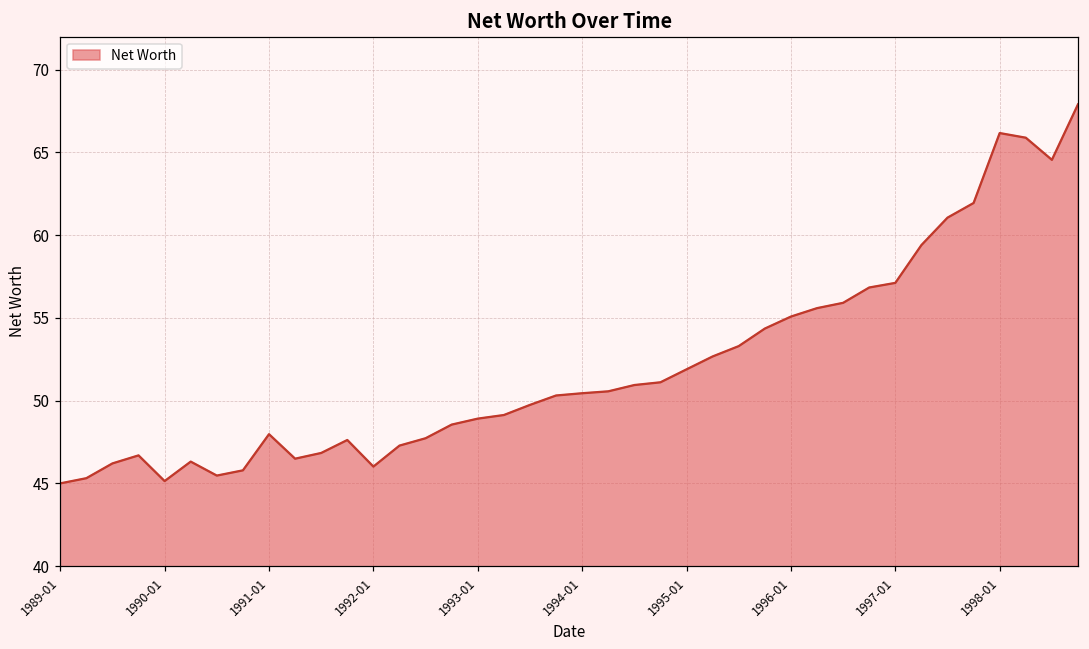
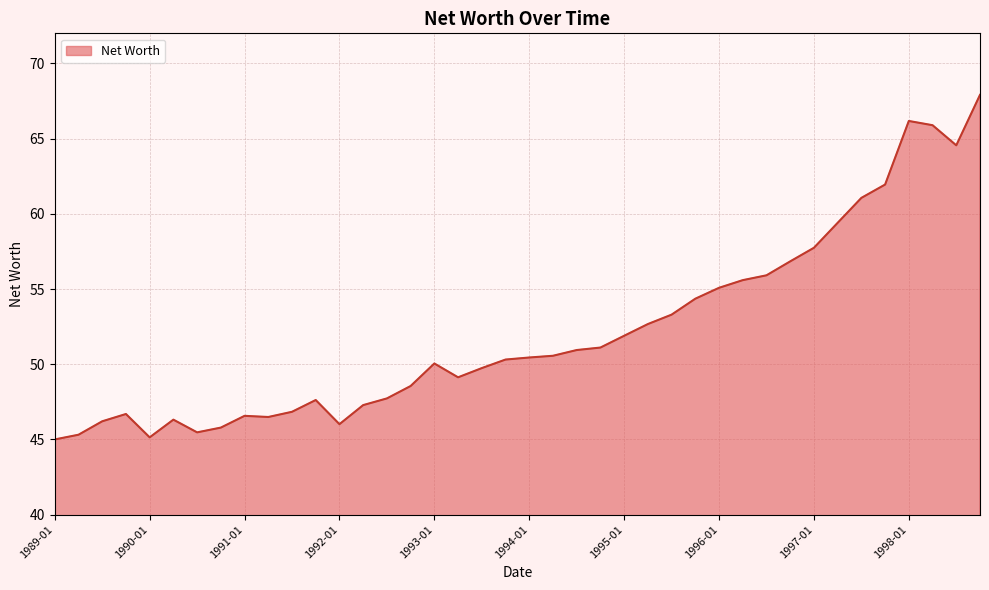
  {
    "1989-01": 45.0,
    "1990-01": 45.1,
-   "1991-01": 48.0,
+   "1991-01": 46.6,
    "1992-01": 46.0,
-   "1993-01": 48.9,
+   "1993-01": 50.1,
    "1994-01": 50.4,
    "1995-01": 51.9,
    "1996-01": 55.1,
-   "1997-01": 57.1,
+   "1997-01": 57.7,
    "1998-01": 66.2
  }
